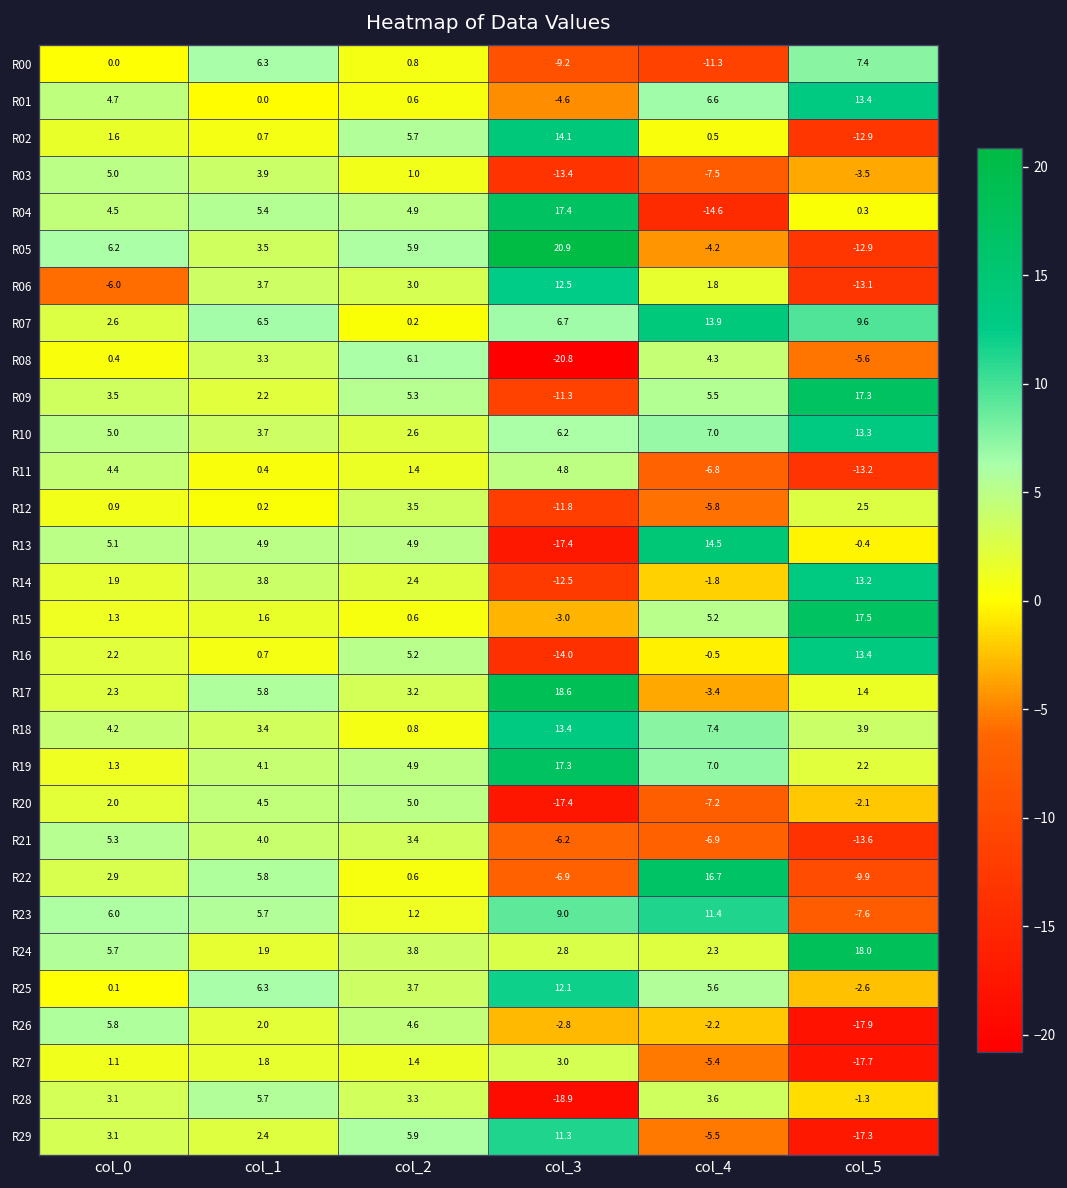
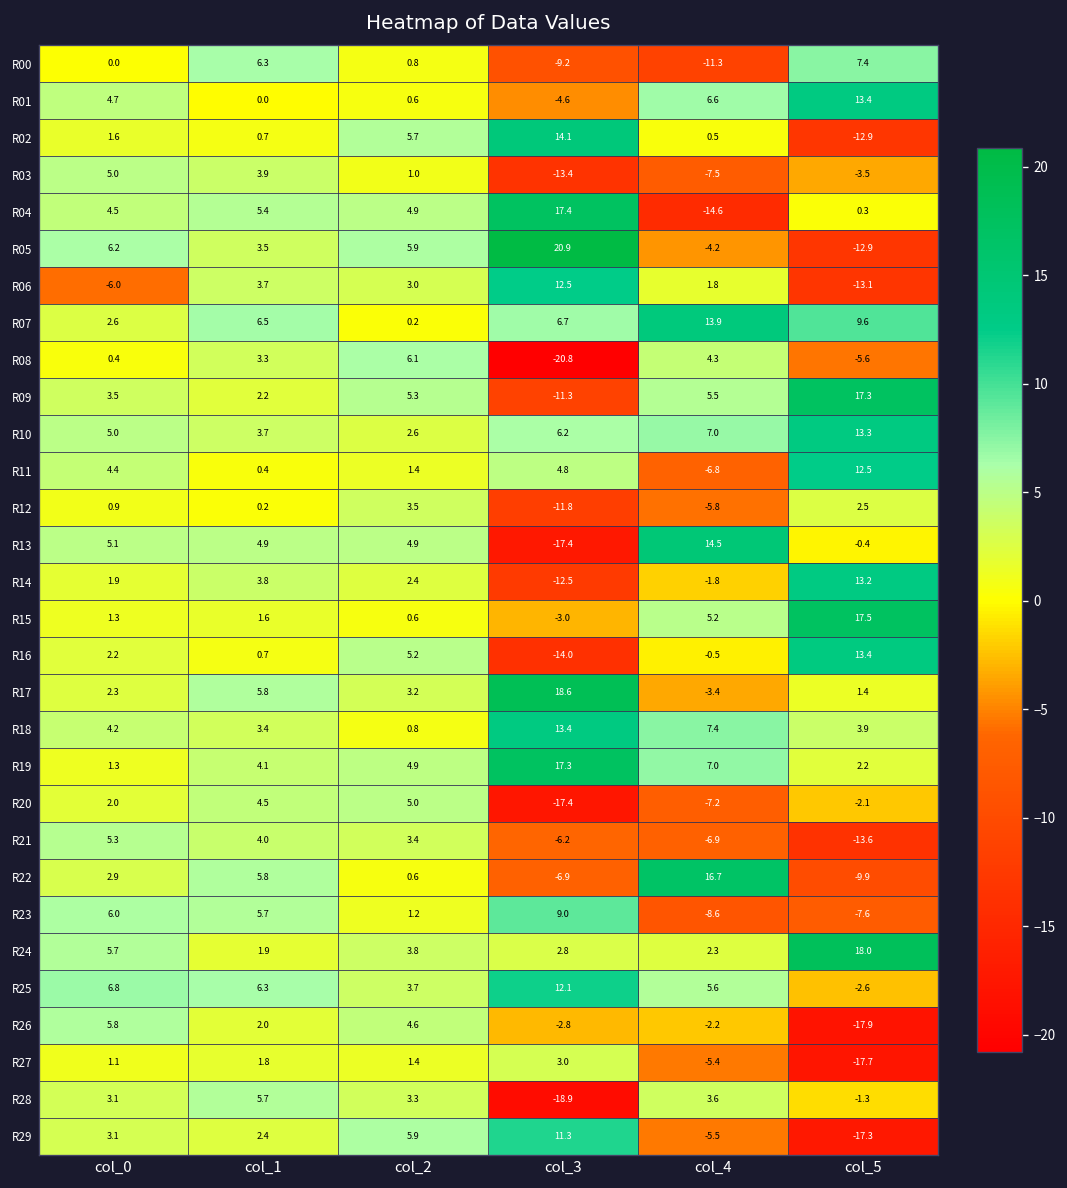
  {
    "R00": {
      "col_0": 0.0,
      "col_1": 6.3,
      "col_2": 0.8,
      "col_3": -9.2,
      "col_4": -11.3,
      "col_5": 7.4
    },
    "R01": {
      "col_0": 4.7,
      "col_1": 0.0,
      "col_2": 0.6,
      "col_3": -4.6,
      "col_4": 6.6,
      "col_5": 13.4
    },
    "R02": {
      "col_0": 1.6,
      "col_1": 0.7,
      "col_2": 5.7,
      "col_3": 14.1,
      "col_4": 0.5,
      "col_5": -12.9
    },
    "R03": {
      "col_0": 5.0,
      "col_1": 3.9,
      "col_2": 1.0,
      "col_3": -13.4,
      "col_4": -7.5,
      "col_5": -3.5
    },
    "R04": {
      "col_0": 4.5,
      "col_1": 5.4,
      "col_2": 4.9,
      "col_3": 17.4,
      "col_4": -14.6,
      "col_5": 0.3
    },
    "R05": {
      "col_0": 6.2,
      "col_1": 3.5,
      "col_2": 5.9,
      "col_3": 20.9,
      "col_4": -4.2,
      "col_5": -12.9
    },
    "R06": {
      "col_0": -6.0,
      "col_1": 3.7,
      "col_2": 3.0,
      "col_3": 12.5,
      "col_4": 1.8,
      "col_5": -13.1
    },
    "R07": {
      "col_0": 2.6,
      "col_1": 6.5,
      "col_2": 0.2,
      "col_3": 6.7,
      "col_4": 13.9,
      "col_5": 9.6
    },
    "R08": {
      "col_0": 0.4,
      "col_1": 3.3,
      "col_2": 6.1,
      "col_3": -20.8,
      "col_4": 4.3,
      "col_5": -5.6
    },
    "R09": {
      "col_0": 3.5,
      "col_1": 2.2,
      "col_2": 5.3,
      "col_3": -11.3,
      "col_4": 5.5,
      "col_5": 17.3
    },
    "R10": {
      "col_0": 5.0,
      "col_1": 3.7,
      "col_2": 2.6,
      "col_3": 6.2,
      "col_4": 7.0,
      "col_5": 13.3
    },
    "R11": {
      "col_0": 4.4,
      "col_1": 0.4,
      "col_2": 1.4,
      "col_3": 4.8,
      "col_4": -6.8,
-     "col_5": -13.2
+     "col_5": 12.5
    },
    "R12": {
      "col_0": 0.9,
      "col_1": 0.2,
      "col_2": 3.5,
      "col_3": -11.8,
      "col_4": -5.8,
      "col_5": 2.5
    },
    "R13": {
      "col_0": 5.1,
      "col_1": 4.9,
      "col_2": 4.9,
      "col_3": -17.4,
      "col_4": 14.5,
      "col_5": -0.4
    },
    "R14": {
      "col_0": 1.9,
      "col_1": 3.8,
      "col_2": 2.4,
      "col_3": -12.5,
      "col_4": -1.8,
      "col_5": 13.2
    },
    "R15": {
      "col_0": 1.3,
      "col_1": 1.6,
      "col_2": 0.6,
      "col_3": -3.0,
      "col_4": 5.2,
      "col_5": 17.5
    },
    "R16": {
      "col_0": 2.2,
      "col_1": 0.7,
      "col_2": 5.2,
      "col_3": -14.0,
      "col_4": -0.5,
      "col_5": 13.4
    },
    "R17": {
      "col_0": 2.3,
      "col_1": 5.8,
      "col_2": 3.2,
      "col_3": 18.6,
      "col_4": -3.4,
      "col_5": 1.4
    },
    "R18": {
      "col_0": 4.2,
      "col_1": 3.4,
      "col_2": 0.8,
      "col_3": 13.4,
      "col_4": 7.4,
      "col_5": 3.9
    },
    "R19": {
      "col_0": 1.3,
      "col_1": 4.1,
      "col_2": 4.9,
      "col_3": 17.3,
      "col_4": 7.0,
      "col_5": 2.2
    },
    "R20": {
      "col_0": 2.0,
      "col_1": 4.5,
      "col_2": 5.0,
      "col_3": -17.4,
      "col_4": -7.2,
      "col_5": -2.1
    },
    "R21": {
      "col_0": 5.3,
      "col_1": 4.0,
      "col_2": 3.4,
      "col_3": -6.2,
      "col_4": -6.9,
      "col_5": -13.6
    },
    "R22": {
      "col_0": 2.9,
      "col_1": 5.8,
      "col_2": 0.6,
      "col_3": -6.9,
      "col_4": 16.7,
      "col_5": -9.9
    },
    "R23": {
      "col_0": 6.0,
      "col_1": 5.7,
      "col_2": 1.2,
      "col_3": 9.0,
-     "col_4": 11.4,
+     "col_4": -8.6,
      "col_5": -7.6
    },
    "R24": {
      "col_0": 5.7,
      "col_1": 1.9,
      "col_2": 3.8,
      "col_3": 2.8,
      "col_4": 2.3,
      "col_5": 18.0
    },
    "R25": {
-     "col_0": 0.1,
+     "col_0": 6.8,
      "col_1": 6.3,
      "col_2": 3.7,
      "col_3": 12.1,
      "col_4": 5.6,
      "col_5": -2.6
    },
    "R26": {
      "col_0": 5.8,
      "col_1": 2.0,
      "col_2": 4.6,
      "col_3": -2.8,
      "col_4": -2.2,
      "col_5": -17.9
    },
    "R27": {
      "col_0": 1.1,
      "col_1": 1.8,
      "col_2": 1.4,
      "col_3": 3.0,
      "col_4": -5.4,
      "col_5": -17.7
    },
    "R28": {
      "col_0": 3.1,
      "col_1": 5.7,
      "col_2": 3.3,
      "col_3": -18.9,
      "col_4": 3.6,
      "col_5": -1.3
    },
    "R29": {
      "col_0": 3.1,
      "col_1": 2.4,
      "col_2": 5.9,
      "col_3": 11.3,
      "col_4": -5.5,
      "col_5": -17.3
    }
  }
